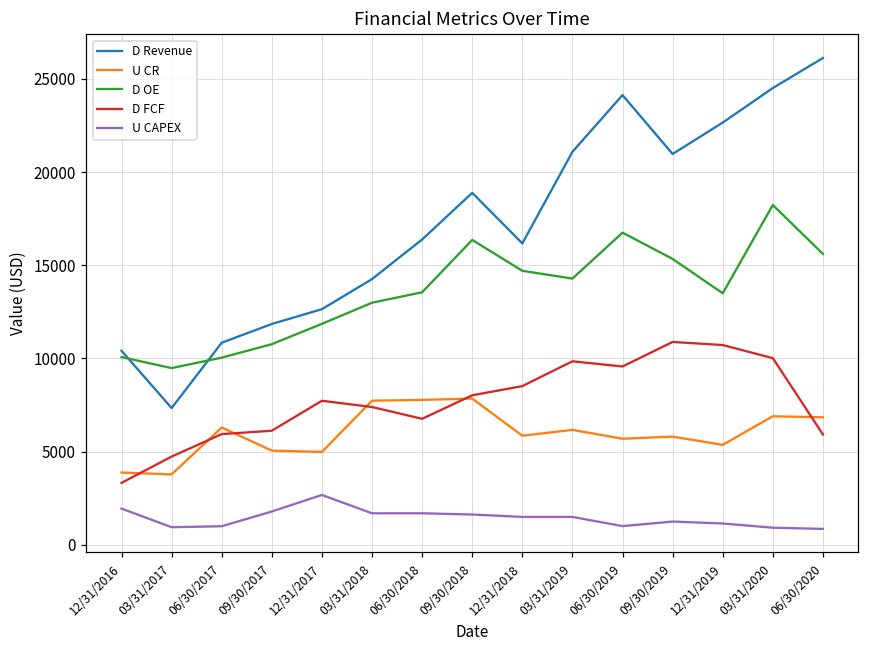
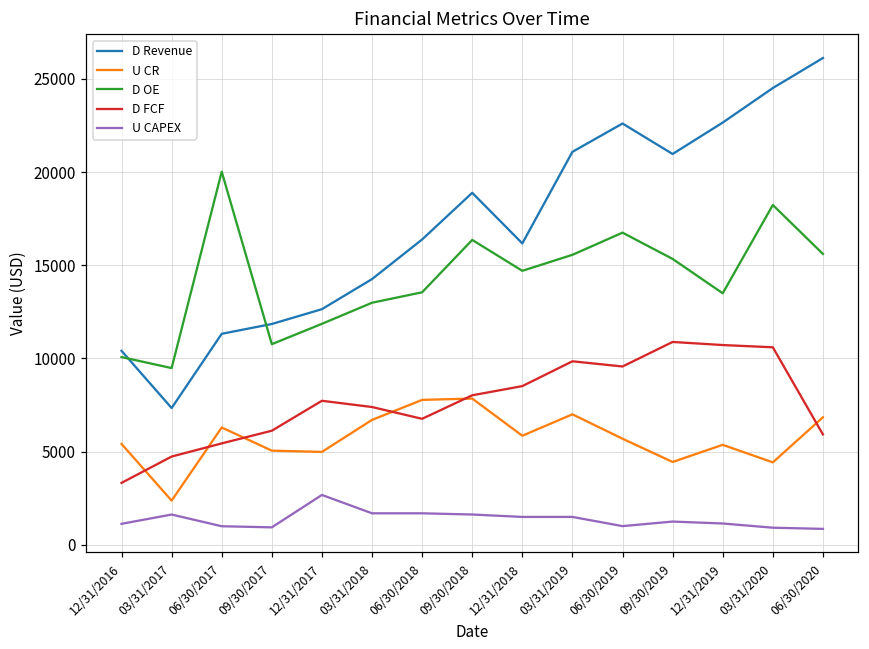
  {
    "D Revenue": {
      "12/31/2016": 10400,
      "03/31/2017": 7300,
-     "06/30/2017": 10800,
+     "06/30/2017": 11300,
      "09/30/2017": 11800,
      "12/31/2017": 12600,
      "03/31/2018": 14300,
      "06/30/2018": 16400,
      "09/30/2018": 18900,
      "12/31/2018": 16200,
      "03/31/2019": 21100,
-     "06/30/2019": 24100,
+     "06/30/2019": 22600,
      "09/30/2019": 21000,
      "12/31/2019": 22700,
      "03/31/2020": 24500,
      "06/30/2020": 26100
    },
    "U CR": {
-     "12/31/2016": 3900,
-     "03/31/2017": 3800,
+     "12/31/2016": 5400,
+     "03/31/2017": 2400,
      "06/30/2017": 6300,
      "09/30/2017": 5000,
      "12/31/2017": 5000,
-     "03/31/2018": 7700,
+     "03/31/2018": 6700,
      "06/30/2018": 7800,
      "09/30/2018": 7800,
      "12/31/2018": 5800,
-     "03/31/2019": 6200,
+     "03/31/2019": 7000,
      "06/30/2019": 5700,
-     "09/30/2019": 5800,
+     "09/30/2019": 4400,
      "12/31/2019": 5400,
-     "03/31/2020": 6900,
+     "03/31/2020": 4400,
      "06/30/2020": 6800
    },
    "D OE": {
      "12/31/2016": 10100,
      "03/31/2017": 9500,
-     "06/30/2017": 10000,
+     "06/30/2017": 20000,
      "09/30/2017": 10800,
      "12/31/2017": 11900,
      "03/31/2018": 13000,
      "06/30/2018": 13500,
      "09/30/2018": 16400,
      "12/31/2018": 14700,
-     "03/31/2019": 14300,
+     "03/31/2019": 15600,
      "06/30/2019": 16700,
      "09/30/2019": 15300,
      "12/31/2019": 13500,
      "03/31/2020": 18200,
      "06/30/2020": 15600
    },
    "D FCF": {
      "12/31/2016": 3300,
      "03/31/2017": 4700,
-     "06/30/2017": 5900,
+     "06/30/2017": 5400,
      "09/30/2017": 6100,
      "12/31/2017": 7700,
      "03/31/2018": 7400,
      "06/30/2018": 6800,
      "09/30/2018": 8000,
      "12/31/2018": 8500,
      "03/31/2019": 9800,
      "06/30/2019": 9600,
      "09/30/2019": 10900,
      "12/31/2019": 10700,
-     "03/31/2020": 10000,
+     "03/31/2020": 10600,
      "06/30/2020": 5900
    },
    "U CAPEX": {
-     "12/31/2016": 1900,
-     "03/31/2017": 900,
+     "12/31/2016": 1100,
+     "03/31/2017": 1600,
      "06/30/2017": 1000,
-     "09/30/2017": 1800,
+     "09/30/2017": 900,
      "12/31/2017": 2700,
      "03/31/2018": 1700,
      "06/30/2018": 1700,
      "09/30/2018": 1600,
      "12/31/2018": 1500,
      "03/31/2019": 1500,
      "06/30/2019": 1000,
      "09/30/2019": 1200,
      "12/31/2019": 1100,
      "03/31/2020": 900,
      "06/30/2020": 800
    }
  }
